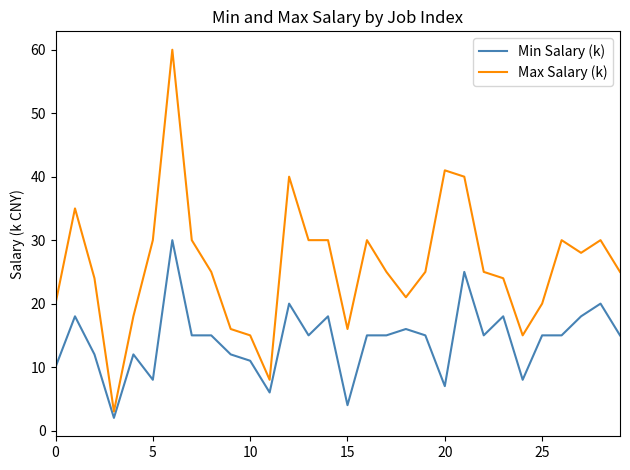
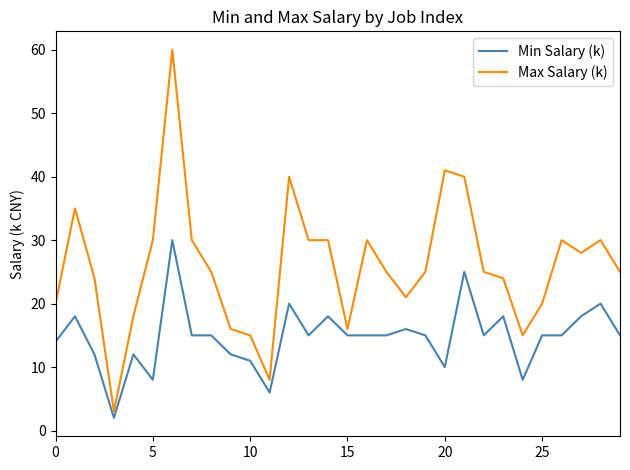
  {
    "Min Salary (k)": {
-     "0": 10,
+     "0": 14,
      "5": 8,
      "10": 11,
-     "15": 4,
-     "20": 7,
+     "15": 15,
+     "20": 10,
      "25": 15
    },
    "Max Salary (k)": {
      "0": 20,
      "5": 30,
      "10": 15,
      "15": 16,
      "20": 41,
      "25": 20
    }
  }
